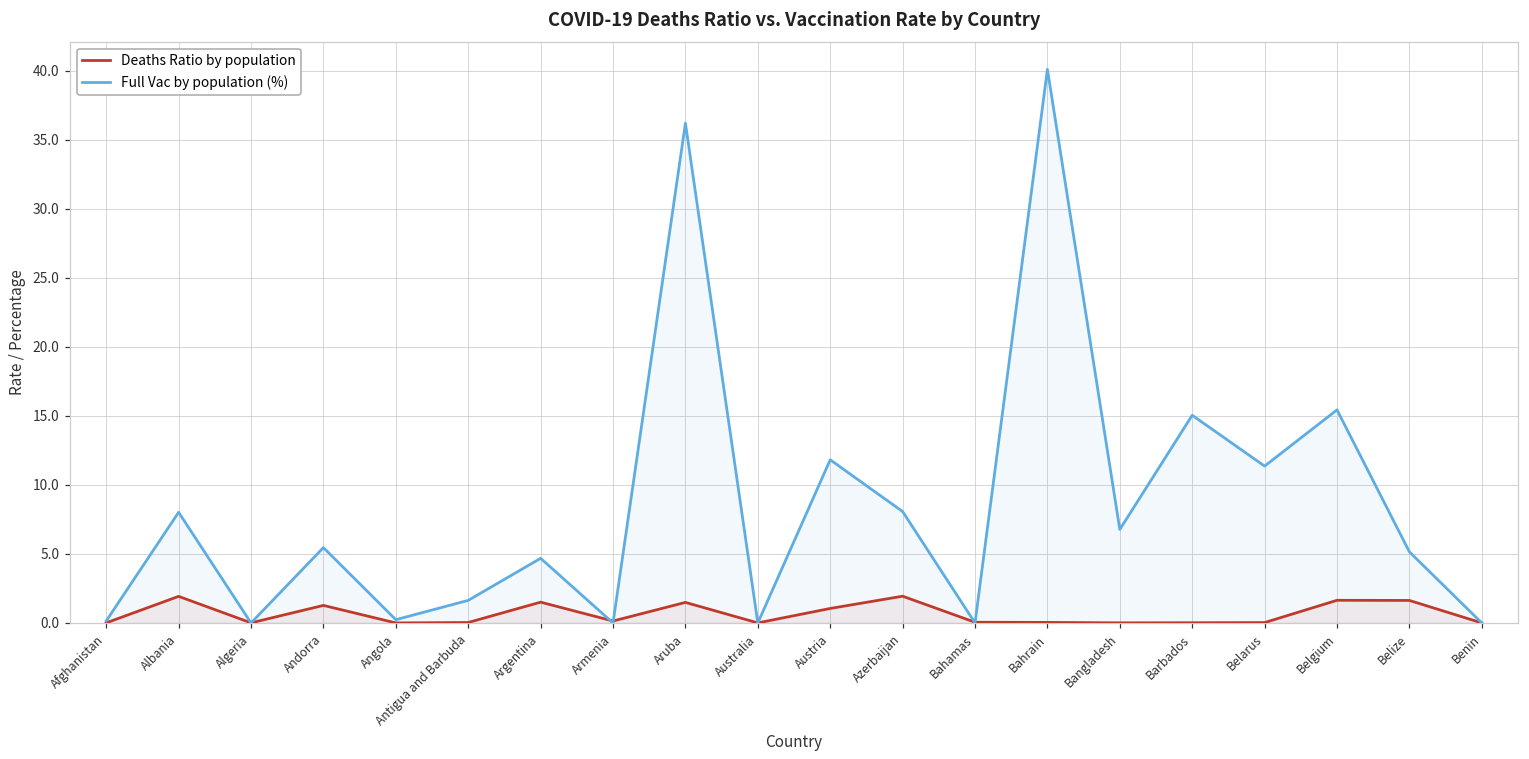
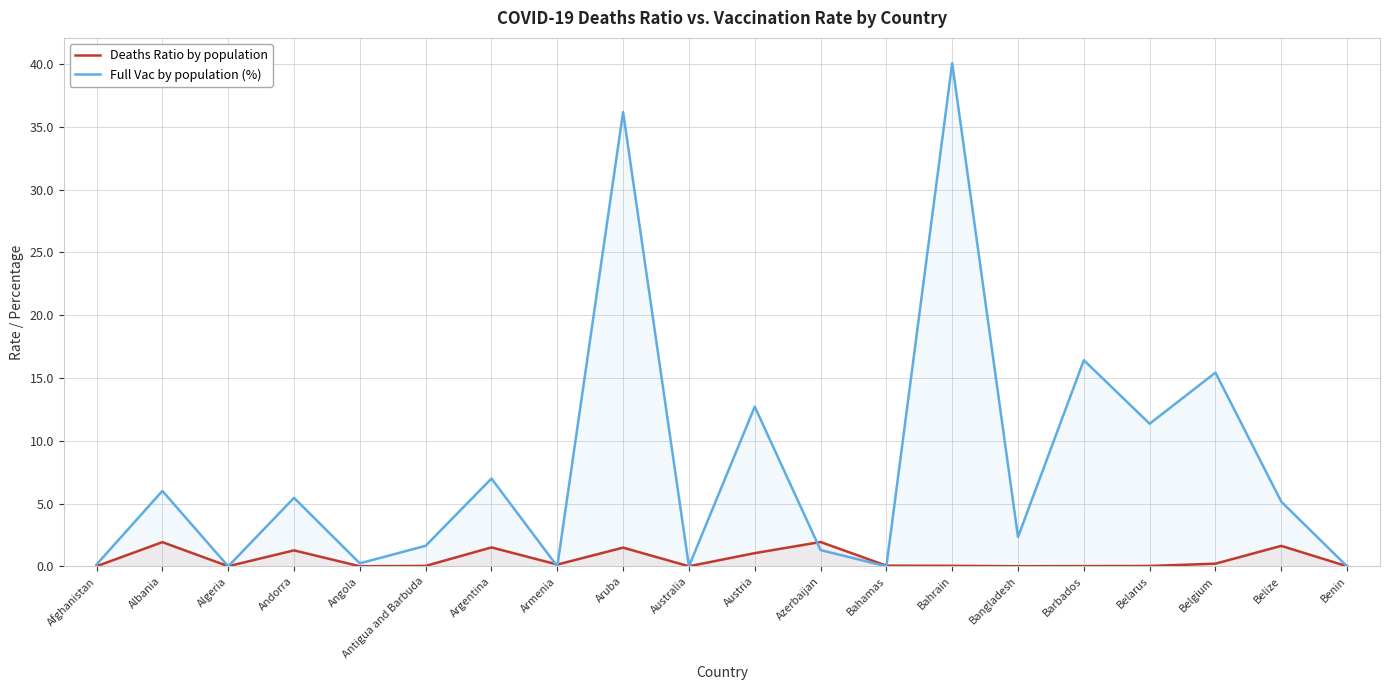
  {
    "Deaths Ratio by population": {
      "Albania": 1.9,
      "Andorra": 1.3,
      "Angola": 0.0,
      "Antigua and Barbuda": 0.0,
      "Argentina": 1.5,
      "Aruba": 1.5,
      "Austria": 1.0,
      "Azerbaijan": 1.9,
      "Bahrain": 0.0,
      "Bangladesh": 0.0,
      "Barbados": 0.0,
      "Belarus": 0.0,
-     "Belgium": 1.6,
+     "Belgium": 0.2,
      "Belize": 1.6
    },
    "Full Vac by population (%)": {
-     "Albania": 8.0,
+     "Albania": 6.0,
      "Andorra": 5.5,
      "Angola": 0.2,
      "Antigua and Barbuda": 1.6,
-     "Argentina": 4.7,
+     "Argentina": 7.0,
      "Aruba": 36.2,
-     "Austria": 11.8,
-     "Azerbaijan": 8.1,
+     "Austria": 12.7,
+     "Azerbaijan": 1.3,
      "Bahrain": 40.1,
-     "Bangladesh": 6.8,
-     "Barbados": 15.0,
+     "Bangladesh": 2.3,
+     "Barbados": 16.4,
      "Belarus": 11.4,
      "Belgium": 15.4,
      "Belize": 5.1
    }
  }
